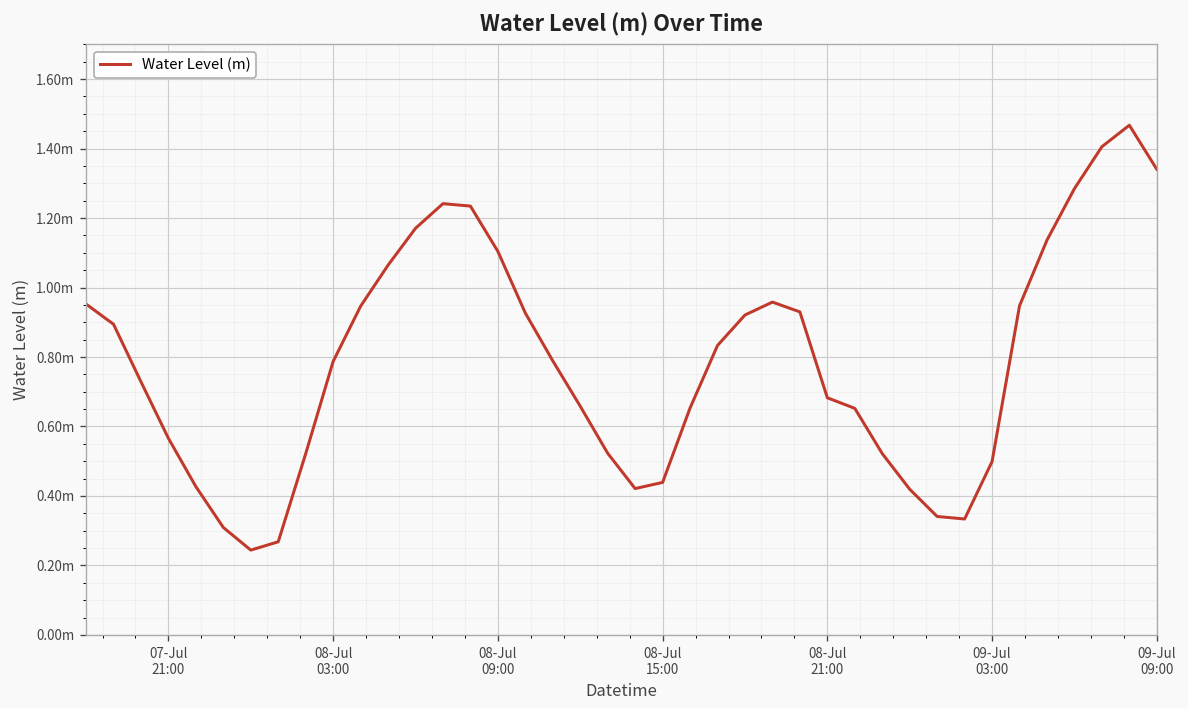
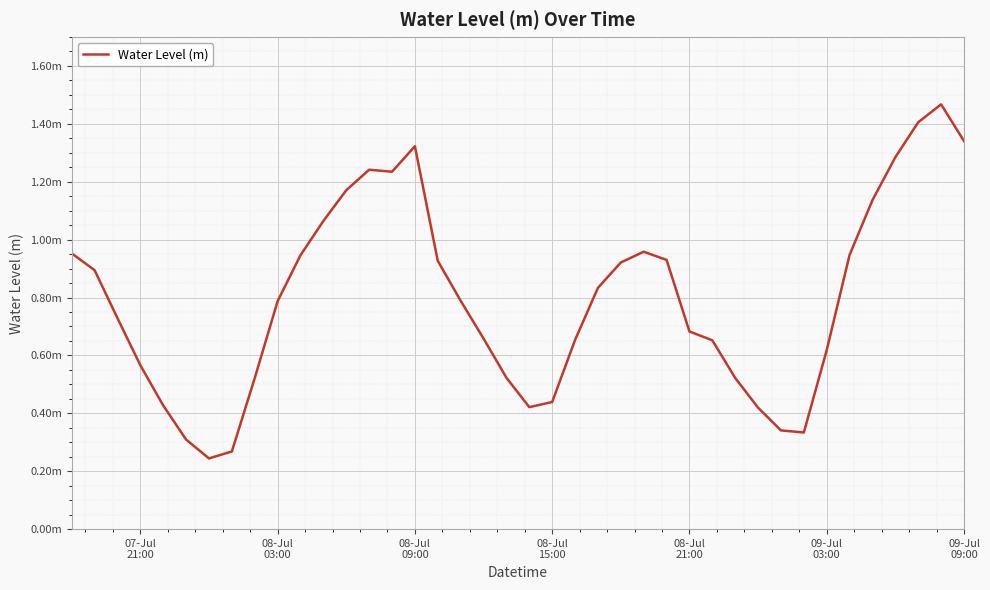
  {
    "07-Jul 21:00": "0.57m",
    "08-Jul 03:00": "0.79m",
-   "08-Jul 09:00": "1.10m",
+   "08-Jul 09:00": "1.32m",
    "08-Jul 15:00": "0.44m",
    "08-Jul 21:00": "0.68m",
-   "09-Jul 03:00": "0.50m",
+   "09-Jul 03:00": "0.62m",
    "09-Jul 09:00": "1.34m"
  }
